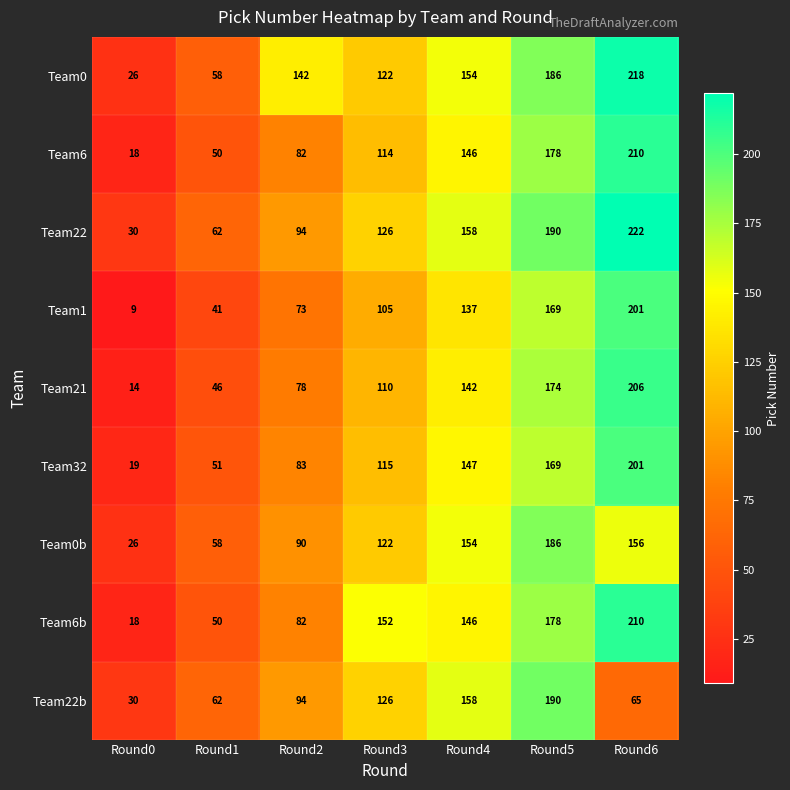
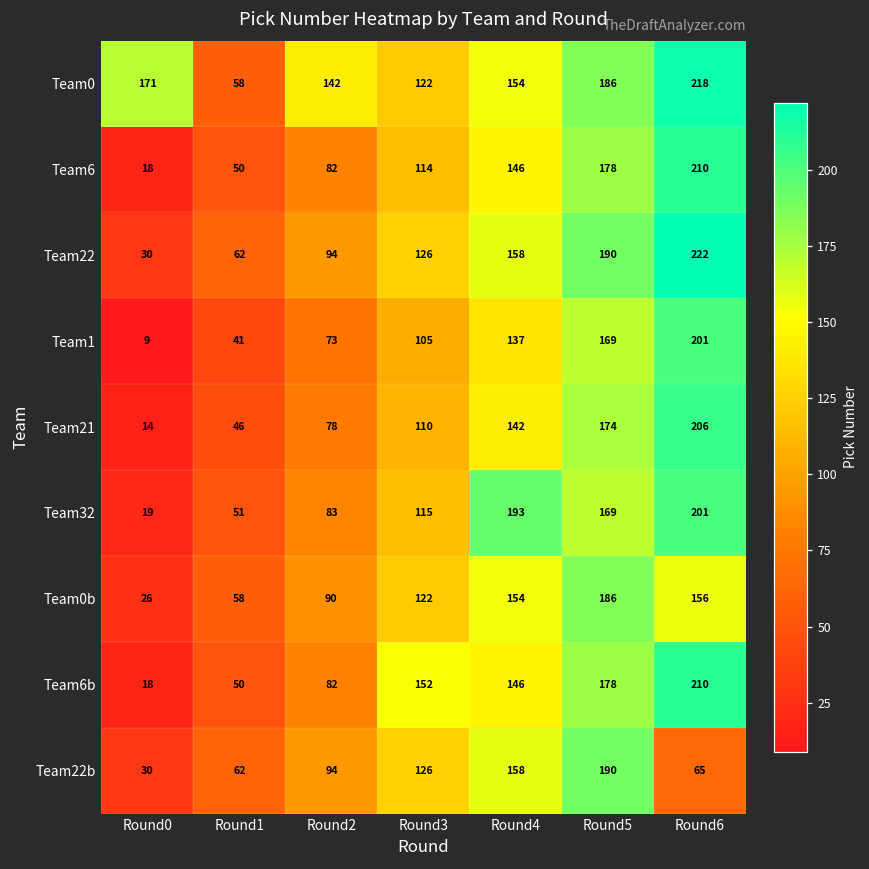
  {
    "Team0": {
-     "Round0": 26,
+     "Round0": 171,
      "Round1": 58,
      "Round2": 142,
      "Round3": 122,
      "Round4": 154,
      "Round5": 186,
      "Round6": 218
    },
    "Team6": {
      "Round0": 18,
      "Round1": 50,
      "Round2": 82,
      "Round3": 114,
      "Round4": 146,
      "Round5": 178,
      "Round6": 210
    },
    "Team22": {
      "Round0": 30,
      "Round1": 62,
      "Round2": 94,
      "Round3": 126,
      "Round4": 158,
      "Round5": 190,
      "Round6": 222
    },
    "Team1": {
      "Round0": 9,
      "Round1": 41,
      "Round2": 73,
      "Round3": 105,
      "Round4": 137,
      "Round5": 169,
      "Round6": 201
    },
    "Team21": {
      "Round0": 14,
      "Round1": 46,
      "Round2": 78,
      "Round3": 110,
      "Round4": 142,
      "Round5": 174,
      "Round6": 206
    },
    "Team32": {
      "Round0": 19,
      "Round1": 51,
      "Round2": 83,
      "Round3": 115,
-     "Round4": 147,
+     "Round4": 193,
      "Round5": 169,
      "Round6": 201
    },
    "Team0b": {
      "Round0": 26,
      "Round1": 58,
      "Round2": 90,
      "Round3": 122,
      "Round4": 154,
      "Round5": 186,
      "Round6": 156
    },
    "Team6b": {
      "Round0": 18,
      "Round1": 50,
      "Round2": 82,
      "Round3": 152,
      "Round4": 146,
      "Round5": 178,
      "Round6": 210
    },
    "Team22b": {
      "Round0": 30,
      "Round1": 62,
      "Round2": 94,
      "Round3": 126,
      "Round4": 158,
      "Round5": 190,
      "Round6": 65
    }
  }
